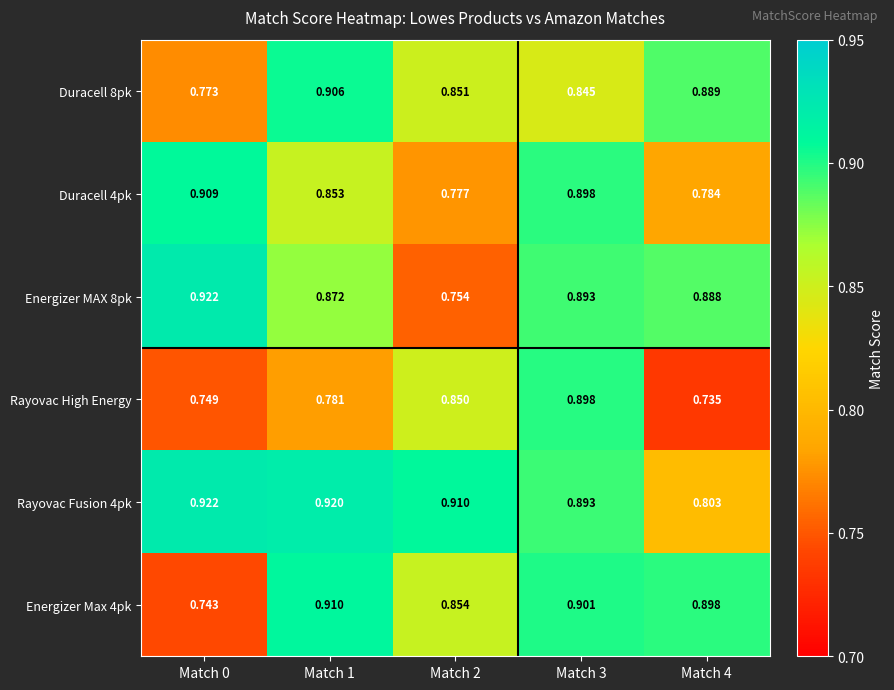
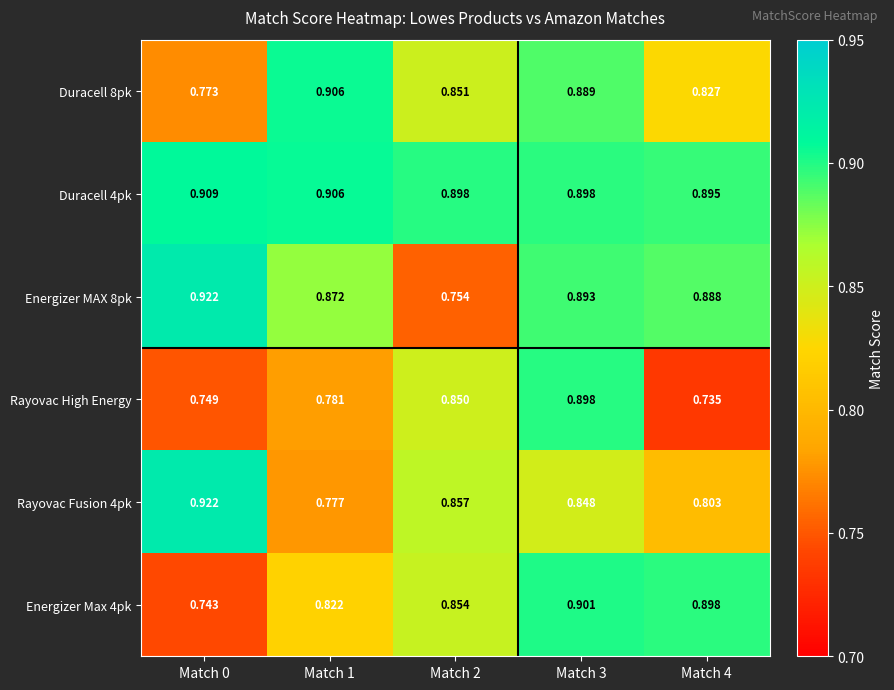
  {
    "Duracell 8pk": {
      "Match 0": 0.773,
      "Match 1": 0.906,
      "Match 2": 0.851,
-     "Match 3": 0.845,
-     "Match 4": 0.889
+     "Match 3": 0.889,
+     "Match 4": 0.827
    },
    "Duracell 4pk": {
      "Match 0": 0.909,
-     "Match 1": 0.853,
-     "Match 2": 0.777,
+     "Match 1": 0.906,
+     "Match 2": 0.898,
      "Match 3": 0.898,
-     "Match 4": 0.784
+     "Match 4": 0.895
    },
    "Energizer MAX 8pk": {
      "Match 0": 0.922,
      "Match 1": 0.872,
      "Match 2": 0.754,
      "Match 3": 0.893,
      "Match 4": 0.888
    },
    "Rayovac High Energy": {
      "Match 0": 0.749,
      "Match 1": 0.781,
      "Match 2": 0.850,
      "Match 3": 0.898,
      "Match 4": 0.735
    },
    "Rayovac Fusion 4pk": {
      "Match 0": 0.922,
-     "Match 1": 0.920,
-     "Match 2": 0.910,
-     "Match 3": 0.893,
+     "Match 1": 0.777,
+     "Match 2": 0.857,
+     "Match 3": 0.848,
      "Match 4": 0.803
    },
    "Energizer Max 4pk": {
      "Match 0": 0.743,
-     "Match 1": 0.910,
+     "Match 1": 0.822,
      "Match 2": 0.854,
      "Match 3": 0.901,
      "Match 4": 0.898
    }
  }
